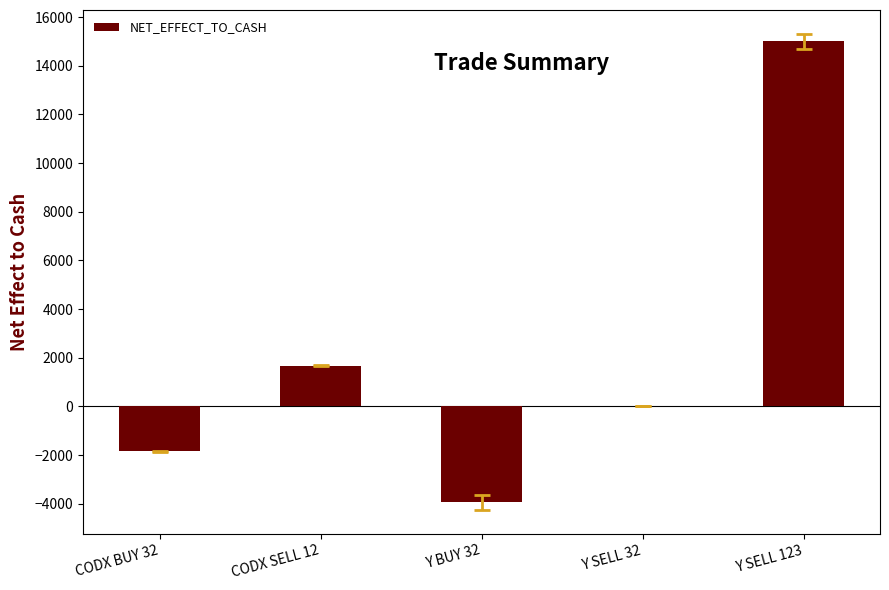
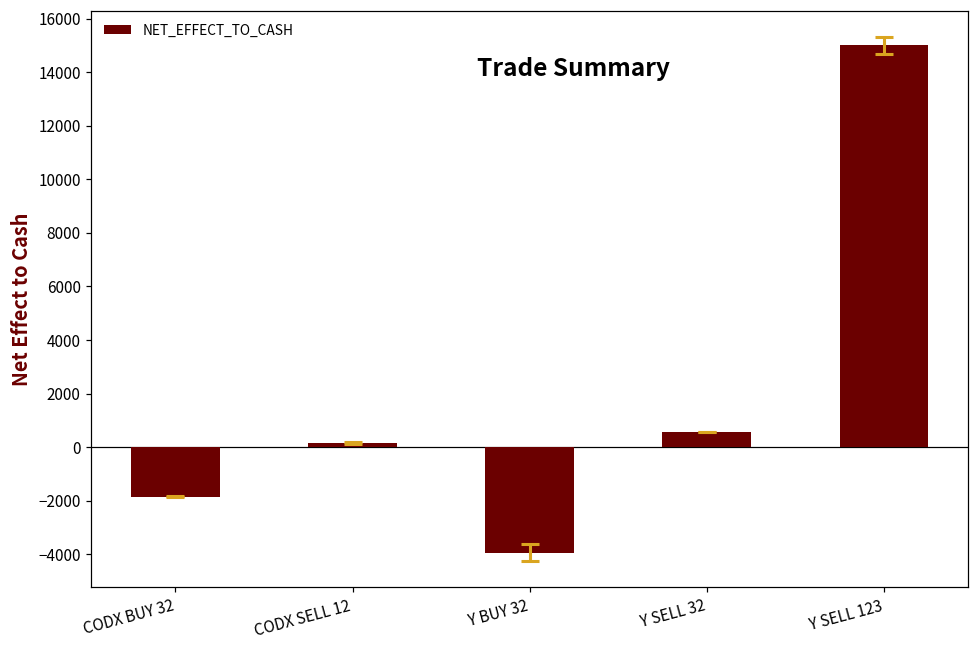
  {
    "NET_EFFECT_TO_CASH": {
      "CODX BUY 32": -1800,
-     "CODX SELL 12": 1700,
+     "CODX SELL 12": 100,
      "Y BUY 32": -3900,
-     "Y SELL 32": 0,
+     "Y SELL 32": 500,
      "Y SELL 123": 15000
    }
  }
